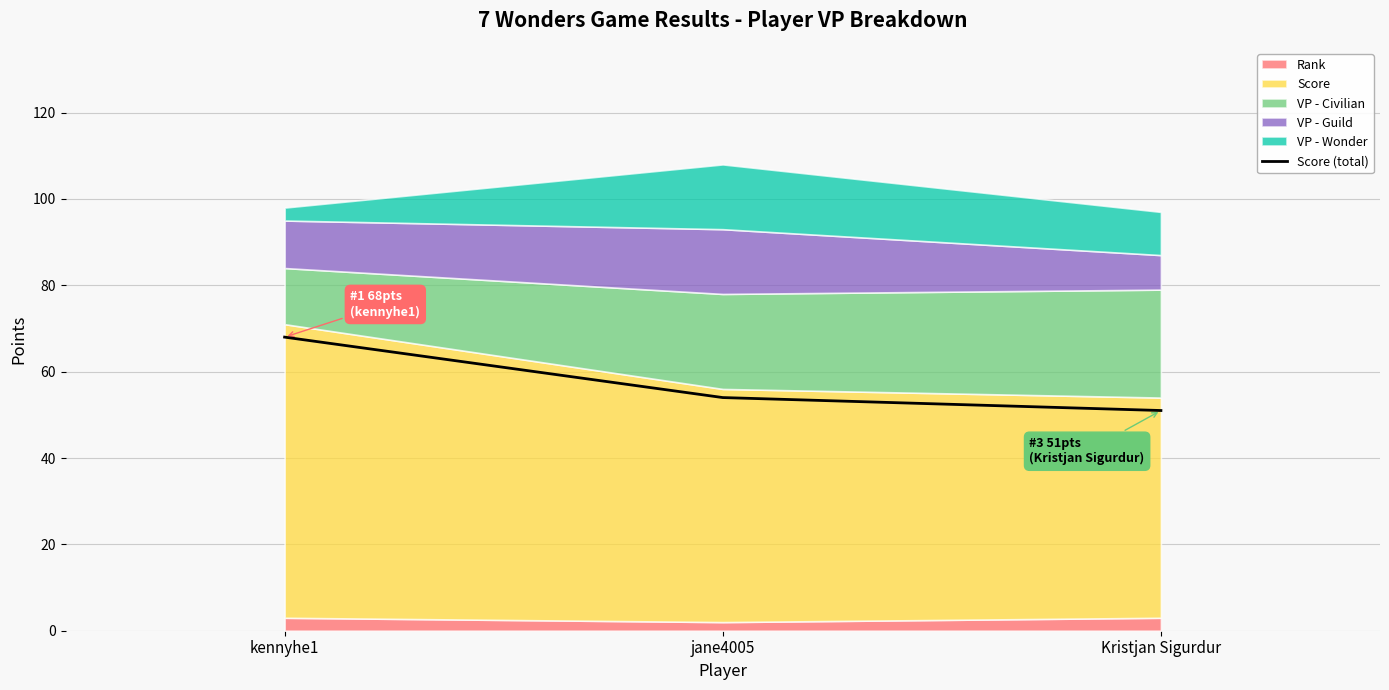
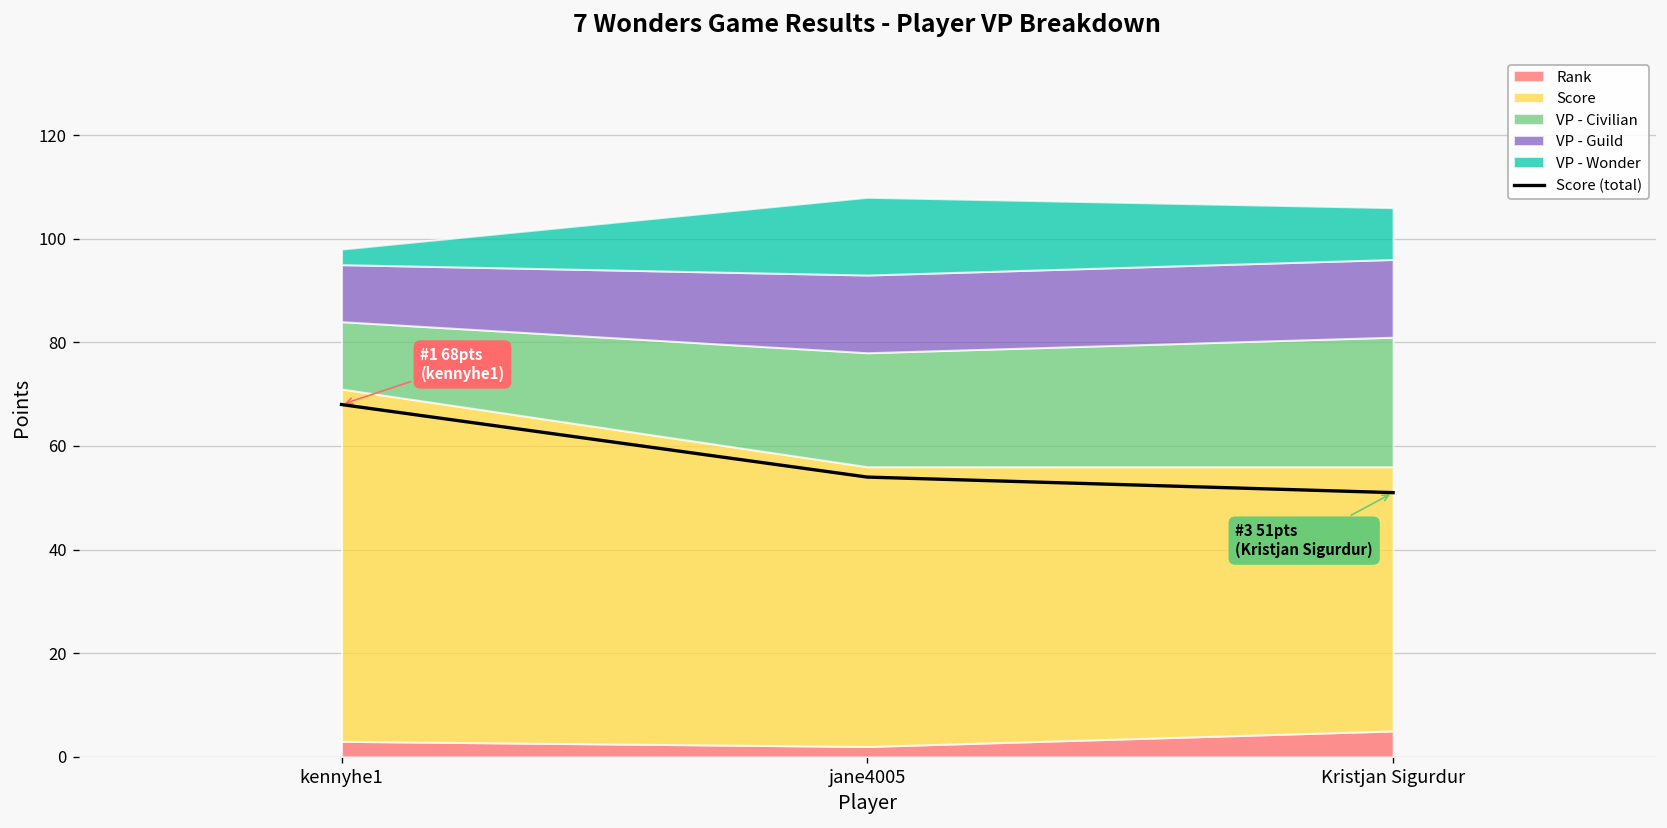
  {
    "Rank": {
      "kennyhe1": 3,
      "jane4005": 2,
-     "Kristjan Sigurdur": 3
+     "Kristjan Sigurdur": 5
    },
    "Score (total)": {
      "jane4005": 54
    },
    "Score": {
      "jane4005": 54,
      "Kristjan Sigurdur": 51
    },
    "VP - Civilian": {
      "kennyhe1": 13,
      "jane4005": 22,
      "Kristjan Sigurdur": 25
    },
    "VP - Guild": {
      "kennyhe1": 11,
      "jane4005": 15,
-     "Kristjan Sigurdur": 8
+     "Kristjan Sigurdur": 15
    },
    "VP - Wonder": {
      "kennyhe1": 3,
      "jane4005": 15,
      "Kristjan Sigurdur": 10
    }
  }
